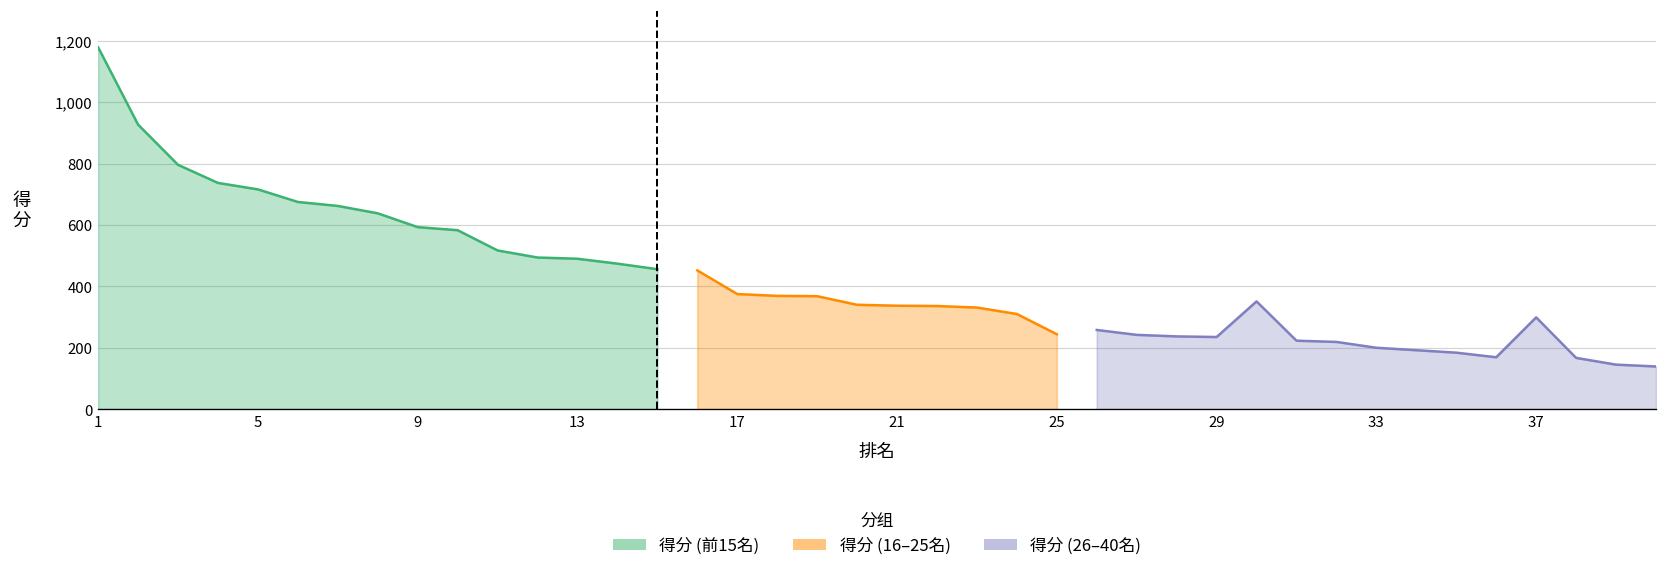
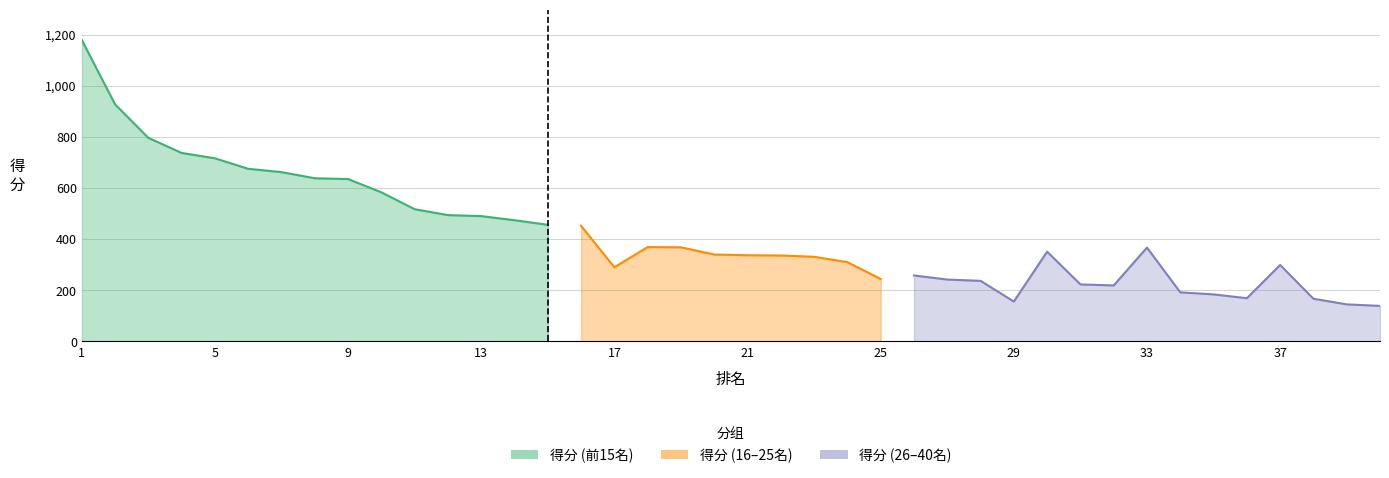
  {
    "得分 (前15名)": {
      "1": "1,180",
      "5": "720",
-     "9": "590",
+     "9": "640",
      "13": "490"
    },
    "得分 (16–25名)": {
-     "17": "380",
+     "17": "290",
      "21": "340",
      "25": "240"
    },
    "得分 (26–40名)": {
-     "29": "240",
-     "33": "200",
+     "29": "160",
+     "33": "370",
      "37": "300"
    }
  }
